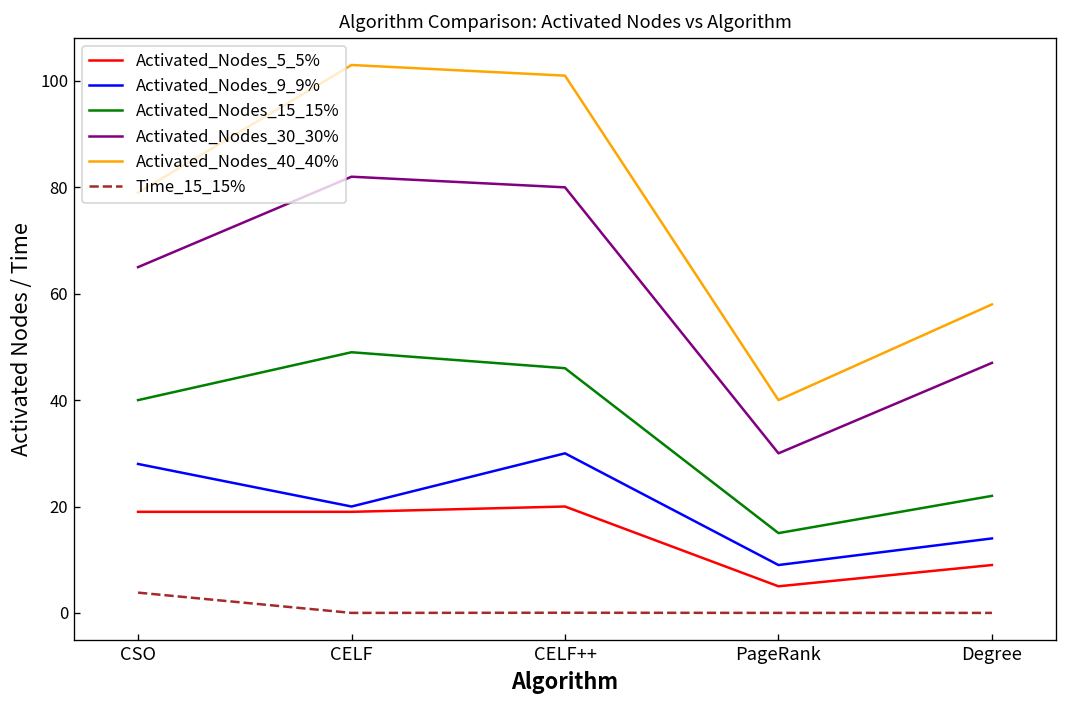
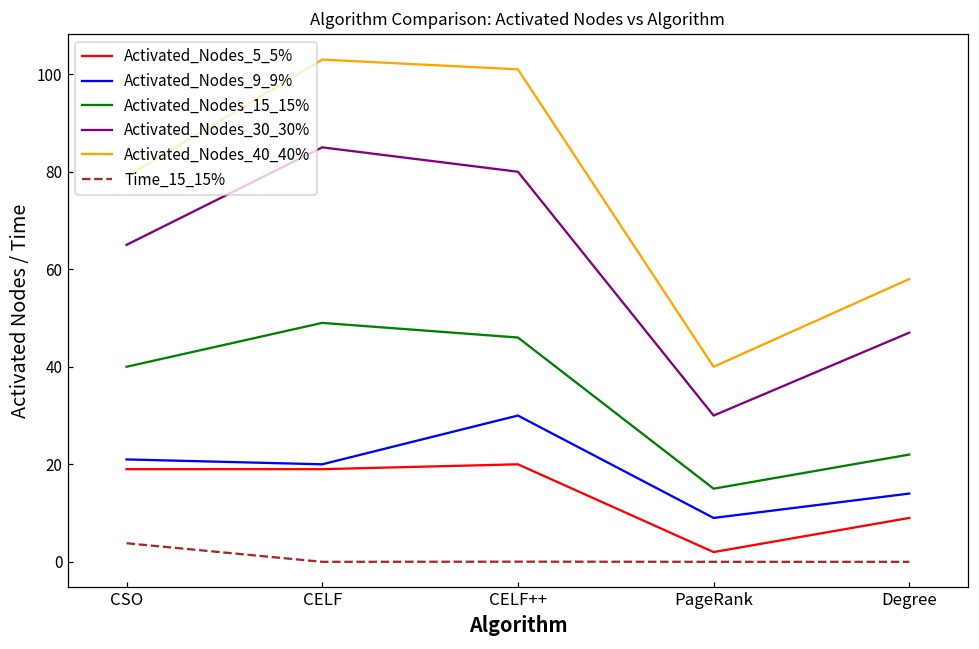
  {
    "Activated_Nodes_5_5%": {
      "CSO": 19,
      "CELF": 19,
      "CELF++": 20,
-     "PageRank": 5,
+     "PageRank": 2,
      "Degree": 9
    },
    "Activated_Nodes_9_9%": {
-     "CSO": 28,
+     "CSO": 21,
      "CELF": 20,
      "CELF++": 30,
      "PageRank": 9,
      "Degree": 14
    },
    "Activated_Nodes_15_15%": {
      "CSO": 40,
      "CELF": 49,
      "CELF++": 46,
      "PageRank": 15,
      "Degree": 22
    },
    "Activated_Nodes_30_30%": {
      "CSO": 65,
-     "CELF": 82,
+     "CELF": 85,
      "CELF++": 80,
      "PageRank": 30,
      "Degree": 47
    },
    "Activated_Nodes_40_40%": {
      "CELF": 103,
      "CELF++": 101,
      "PageRank": 40,
      "Degree": 58
    },
    "Time_15_15%": {
      "CSO": 4,
      "CELF": 0,
      "CELF++": 0,
      "PageRank": 0,
      "Degree": 0
    }
  }
